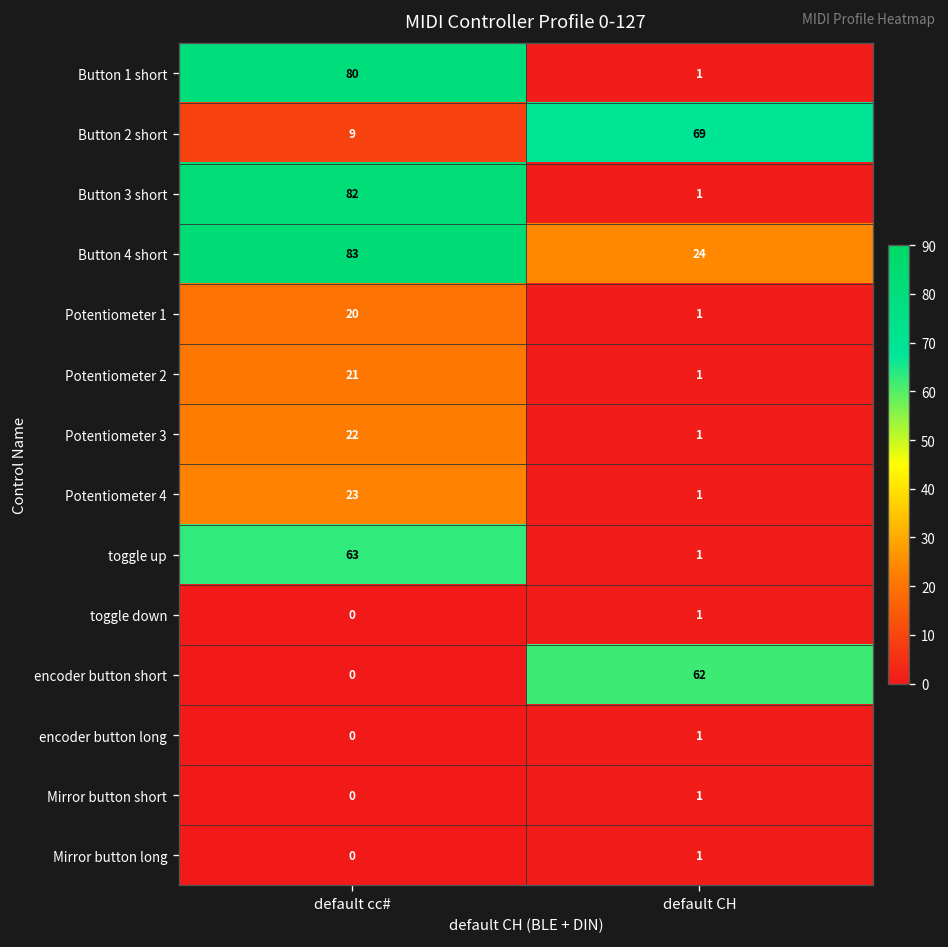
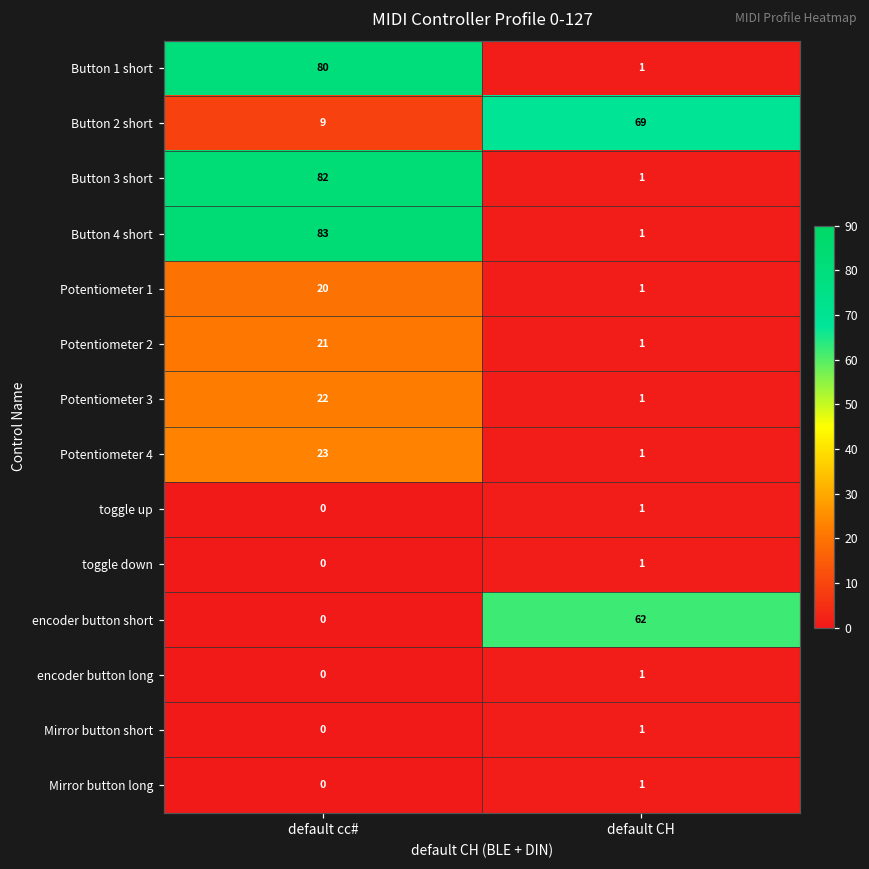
  {
    "Button 1 short": {
      "default cc#": 80,
      "default CH": 1
    },
    "Button 2 short": {
      "default cc#": 9,
      "default CH": 69
    },
    "Button 3 short": {
      "default cc#": 82,
      "default CH": 1
    },
    "Button 4 short": {
      "default cc#": 83,
-     "default CH": 24
+     "default CH": 1
    },
    "Potentiometer 1": {
      "default cc#": 20,
      "default CH": 1
    },
    "Potentiometer 2": {
      "default cc#": 21,
      "default CH": 1
    },
    "Potentiometer 3": {
      "default cc#": 22,
      "default CH": 1
    },
    "Potentiometer 4": {
      "default cc#": 23,
      "default CH": 1
    },
    "toggle up": {
-     "default cc#": 63,
+     "default cc#": 0,
      "default CH": 1
    },
    "toggle down": {
      "default cc#": 0,
      "default CH": 1
    },
    "encoder button short": {
      "default cc#": 0,
      "default CH": 62
    },
    "encoder button long": {
      "default cc#": 0,
      "default CH": 1
    },
    "Mirror button short": {
      "default cc#": 0,
      "default CH": 1
    },
    "Mirror button long": {
      "default cc#": 0,
      "default CH": 1
    }
  }
